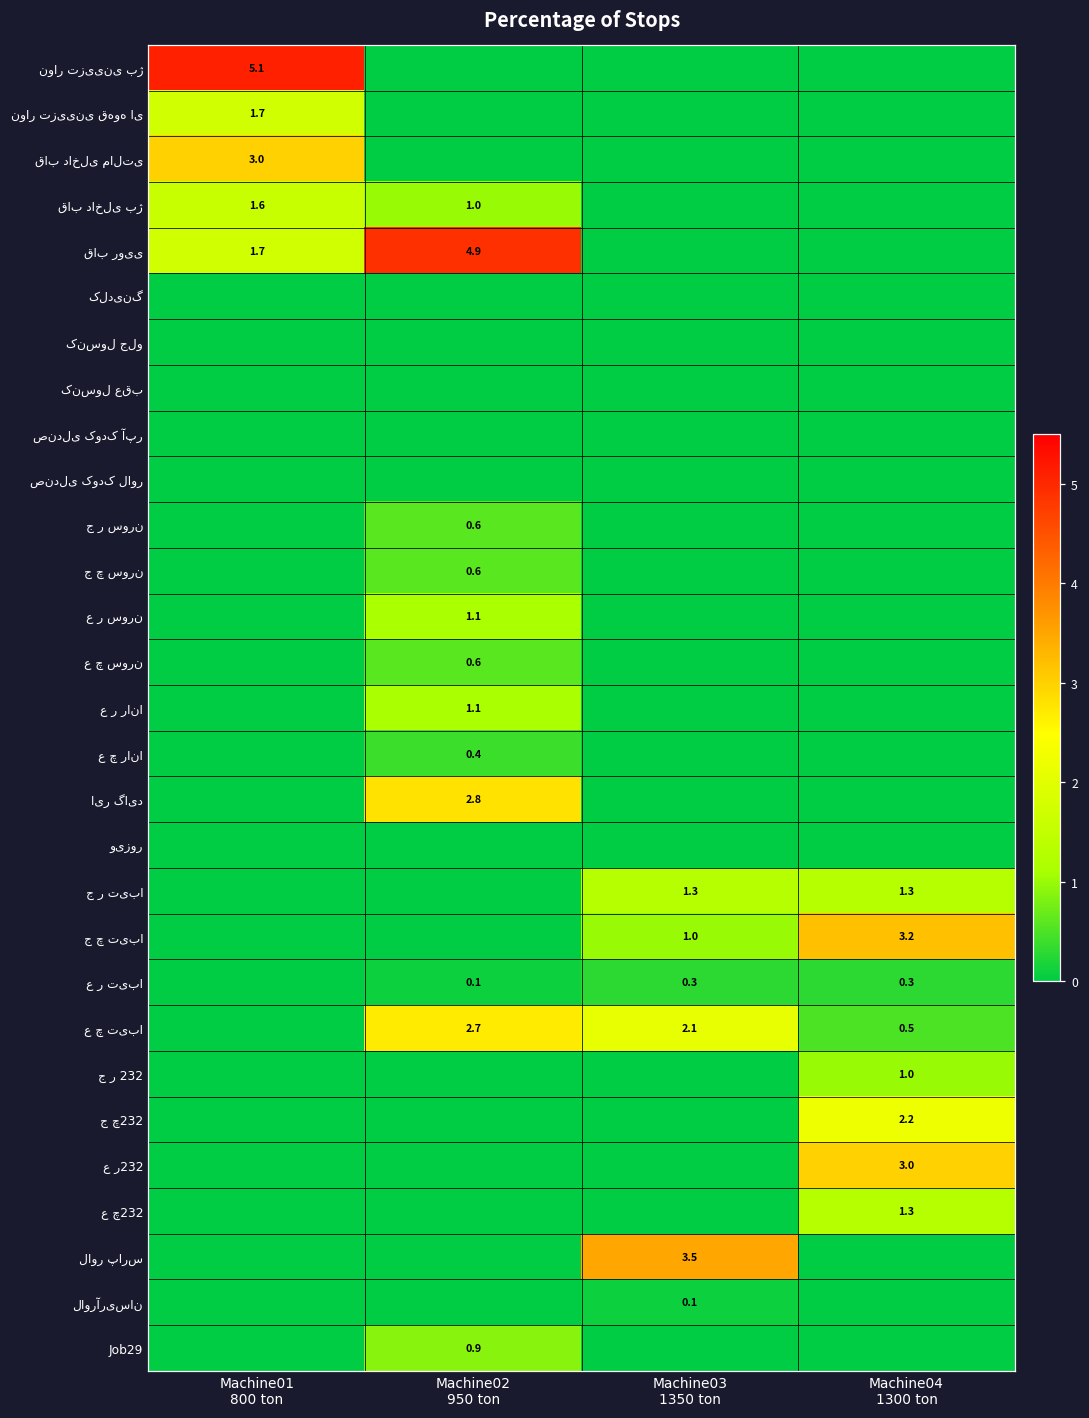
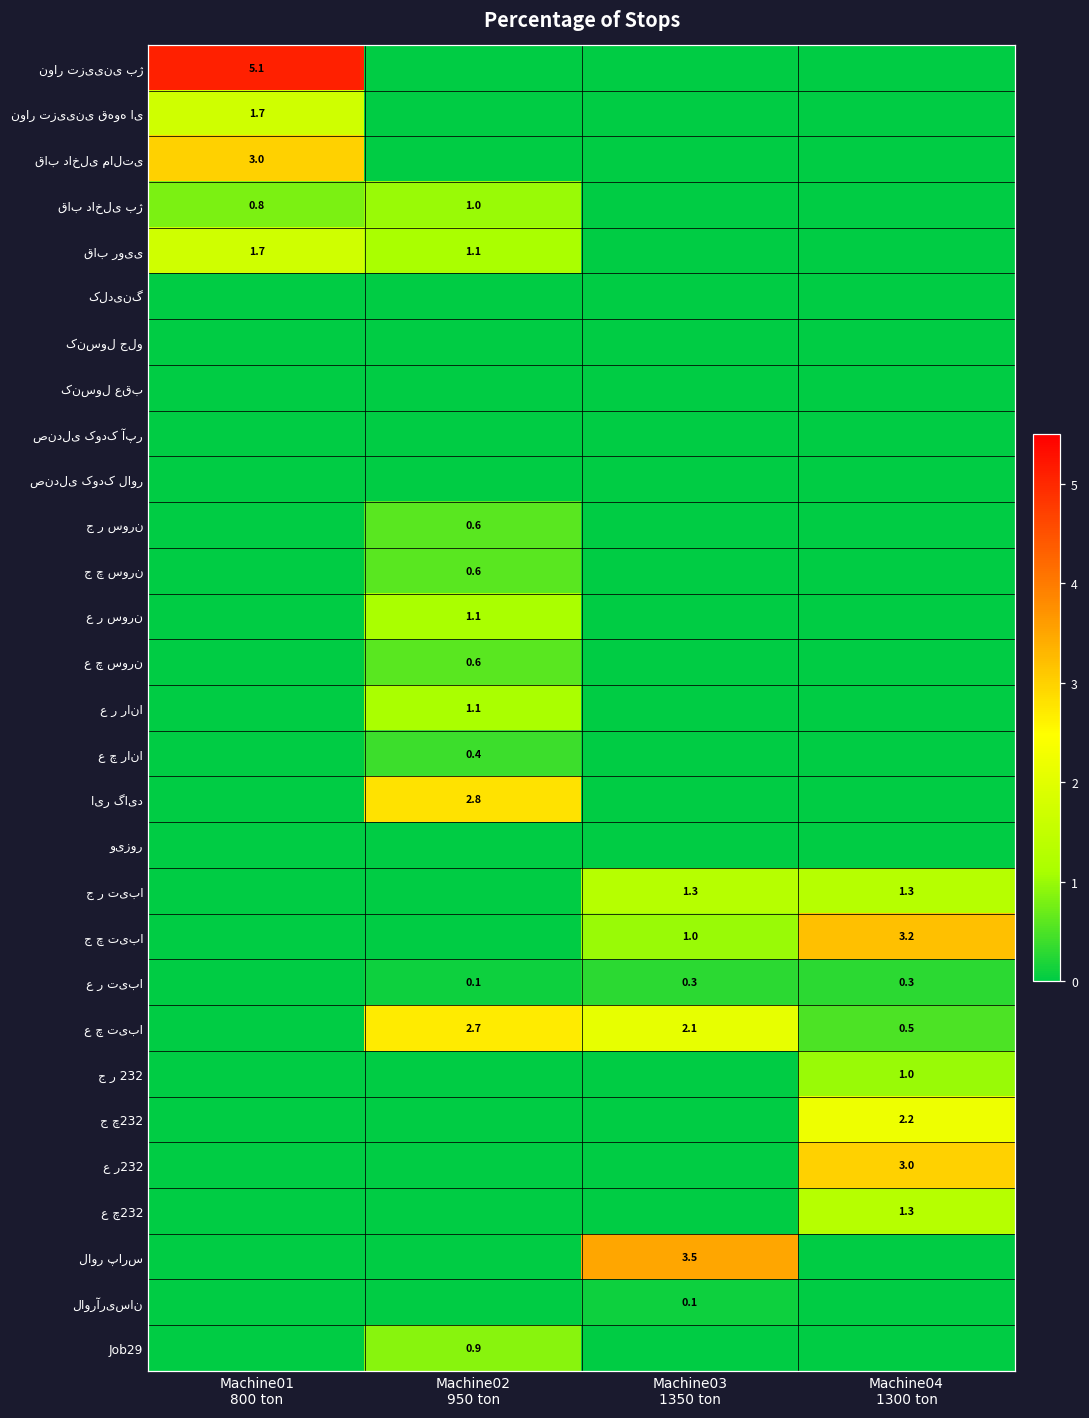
  {
    "نوار تزیینی بژ": {
      "Machine01 800 ton": 5.1
    },
    "نوار تزیینی قهوه ای": {
      "Machine01 800 ton": 1.7
    },
    "قاب داخلی مالتی": {
      "Machine01 800 ton": 3.0
    },
    "قاب داخلی بژ": {
-     "Machine01 800 ton": 1.6,
+     "Machine01 800 ton": 0.8,
      "Machine02 950 ton": 1.0
    },
    "قاب رویی": {
      "Machine01 800 ton": 1.7,
-     "Machine02 950 ton": 4.9
+     "Machine02 950 ton": 1.1
    },
    "ج ر سورن": {
      "Machine02 950 ton": 0.6
    },
    "ج چ سورن": {
      "Machine02 950 ton": 0.6
    },
    "ع ر سورن": {
      "Machine02 950 ton": 1.1
    },
    "ع چ سورن": {
      "Machine02 950 ton": 0.6
    },
    "ع ر رانا": {
      "Machine02 950 ton": 1.1
    },
    "ع چ رانا": {
      "Machine02 950 ton": 0.4
    },
    "ایر گاید": {
      "Machine02 950 ton": 2.8
    },
    "ج ر تیبا": {
      "Machine03 1350 ton": 1.3,
      "Machine04 1300 ton": 1.3
    },
    "ج چ تیبا": {
      "Machine03 1350 ton": 1.0,
      "Machine04 1300 ton": 3.2
    },
    "ع ر تیبا": {
      "Machine02 950 ton": 0.1,
      "Machine03 1350 ton": 0.3,
      "Machine04 1300 ton": 0.3
    },
    "ع چ تیبا": {
      "Machine02 950 ton": 2.7,
      "Machine03 1350 ton": 2.1,
      "Machine04 1300 ton": 0.5
    },
    "ج ر 232": {
      "Machine04 1300 ton": 1.0
    },
    "ج چ232": {
      "Machine04 1300 ton": 2.2
    },
    "ع ر232": {
      "Machine04 1300 ton": 3.0
    },
    "ع چ232": {
      "Machine04 1300 ton": 1.3
    },
    "لاور پارس": {
      "Machine03 1350 ton": 3.5
    },
    "لاورآریسان": {
      "Machine03 1350 ton": 0.1
    },
    "Job29": {
      "Machine02 950 ton": 0.9
    }
  }
